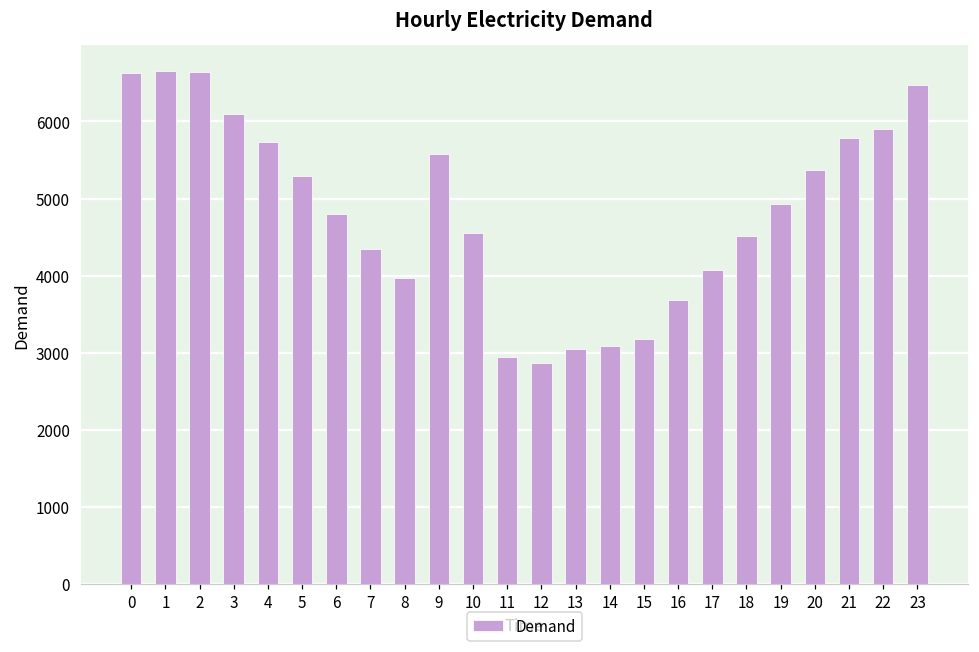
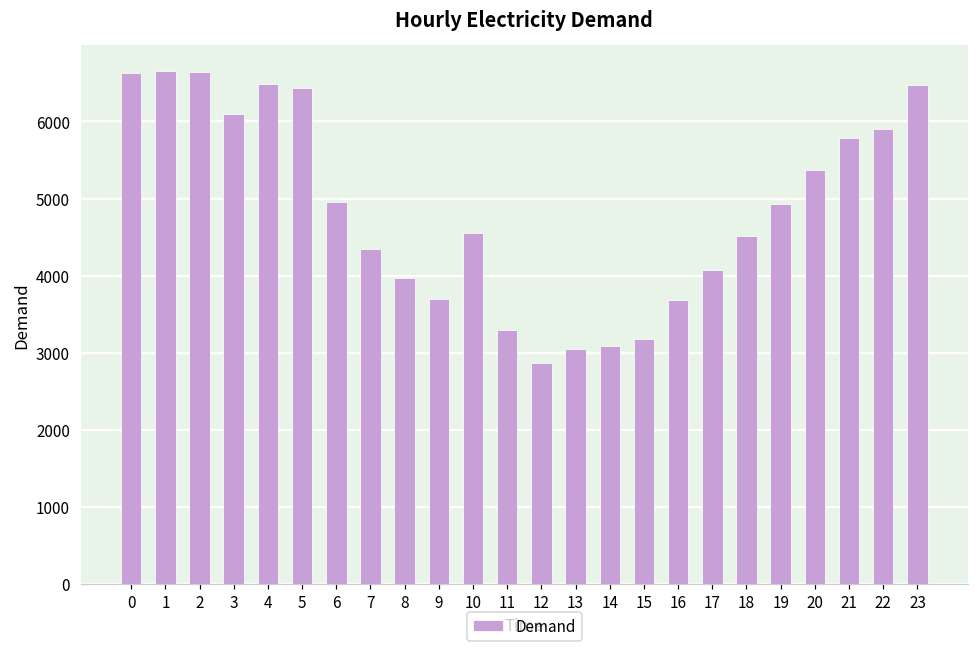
  {
    "0": 6600,
    "1": 6700,
    "2": 6600,
    "3": 6100,
-   "4": 5700,
-   "5": 5300,
-   "6": 4800,
+   "4": 6500,
+   "5": 6400,
+   "6": 5000,
    "7": 4300,
    "8": 4000,
-   "9": 5600,
+   "9": 3700,
    "10": 4600,
-   "11": 2900,
+   "11": 3300,
    "12": 2900,
    "13": 3000,
    "14": 3100,
    "15": 3200,
    "16": 3700,
    "17": 4100,
    "18": 4500,
    "19": 4900,
    "20": 5400,
    "21": 5800,
    "22": 5900,
    "23": 6500
  }
